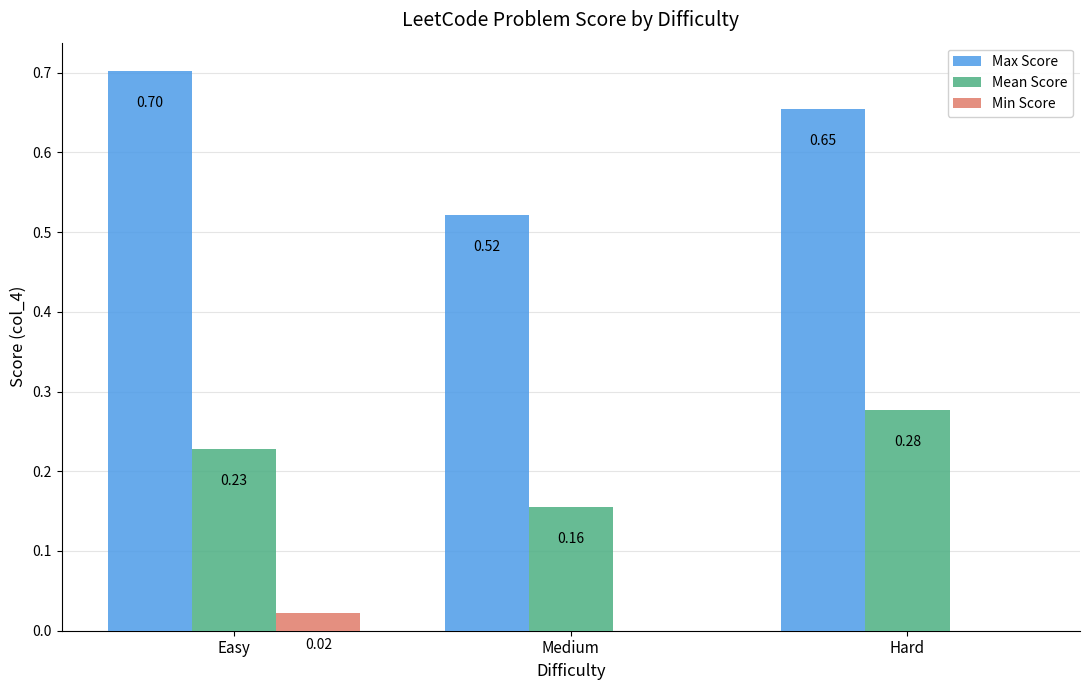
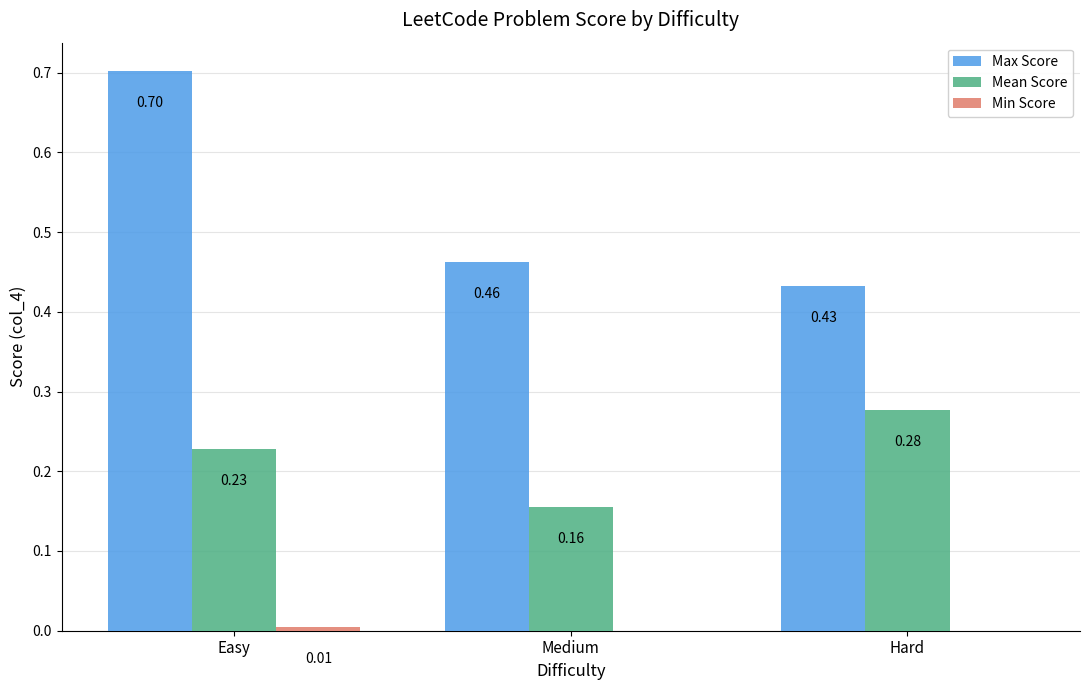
  {
    "Max Score": {
      "Easy": 0.70,
-     "Medium": 0.52,
-     "Hard": 0.65
+     "Medium": 0.46,
+     "Hard": 0.43
    },
    "Mean Score": {
      "Easy": 0.23,
      "Medium": 0.16,
      "Hard": 0.28
    },
    "Min Score": {
-     "Easy": 0.02
+     "Easy": 0.01
    }
  }
